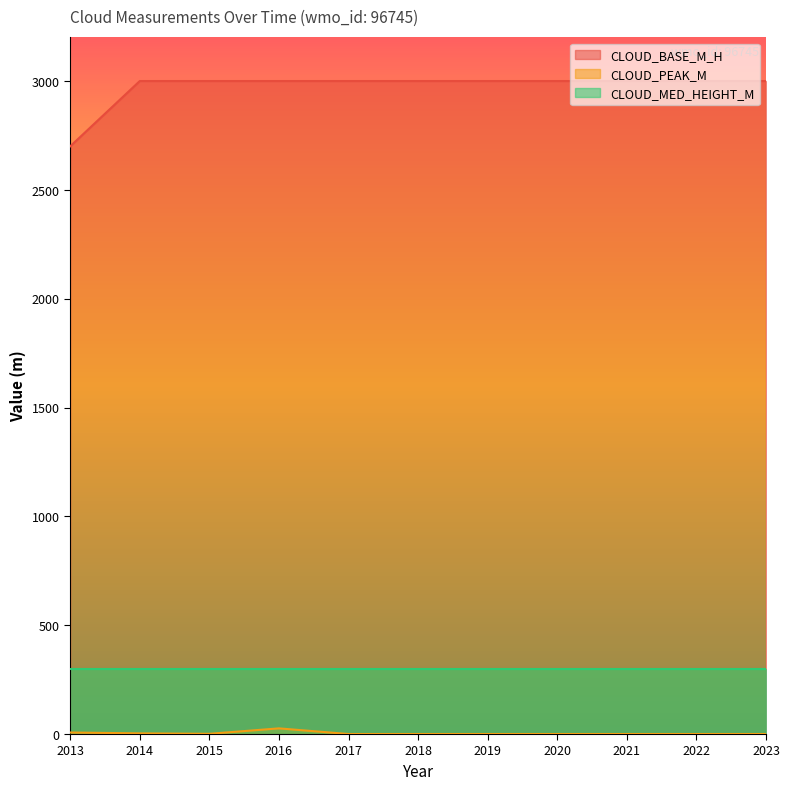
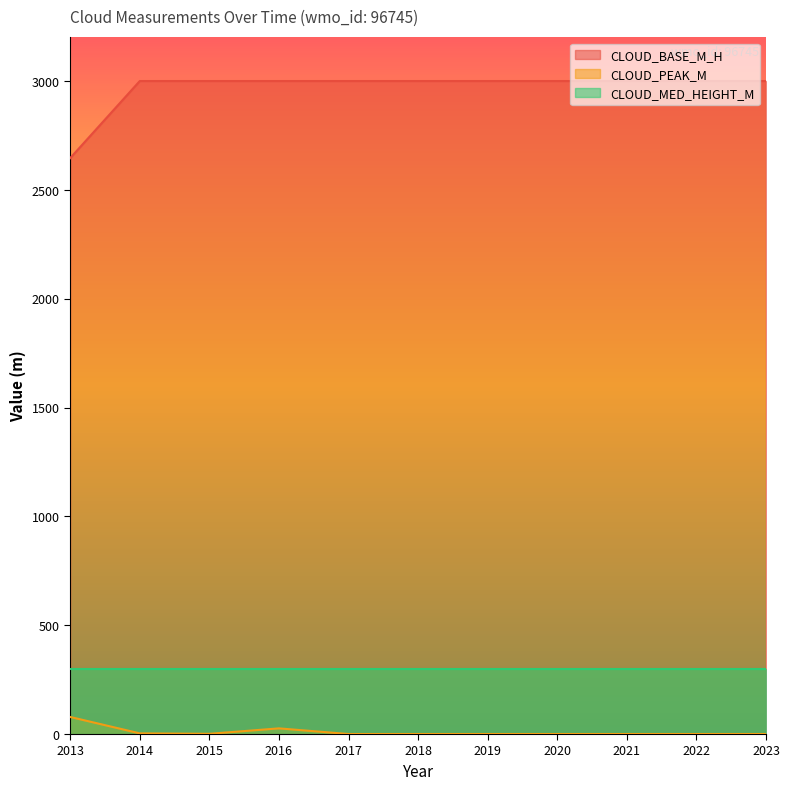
  {
    "CLOUD_BASE_M_H": {
-     "2013": 2700,
+     "2013": 2650,
      "2014": 3000,
      "2015": 3000,
      "2016": 3000,
      "2017": 3000,
      "2018": 3000,
      "2019": 3000,
      "2020": 3000,
      "2023": 3000
    },
    "CLOUD_PEAK_M": {
-     "2013": 10,
+     "2013": 80,
      "2014": 0,
      "2015": 0,
      "2016": 30,
      "2017": 0,
      "2018": 0,
      "2019": 0,
      "2020": 0,
      "2021": 0,
      "2022": 0,
      "2023": 0
    },
    "CLOUD_MED_HEIGHT_M": {
      "2013": 300,
      "2014": 300,
      "2015": 300,
      "2016": 300,
      "2017": 300,
      "2018": 300,
      "2019": 300,
      "2020": 300,
      "2021": 300,
      "2022": 300,
      "2023": 300
    }
  }
